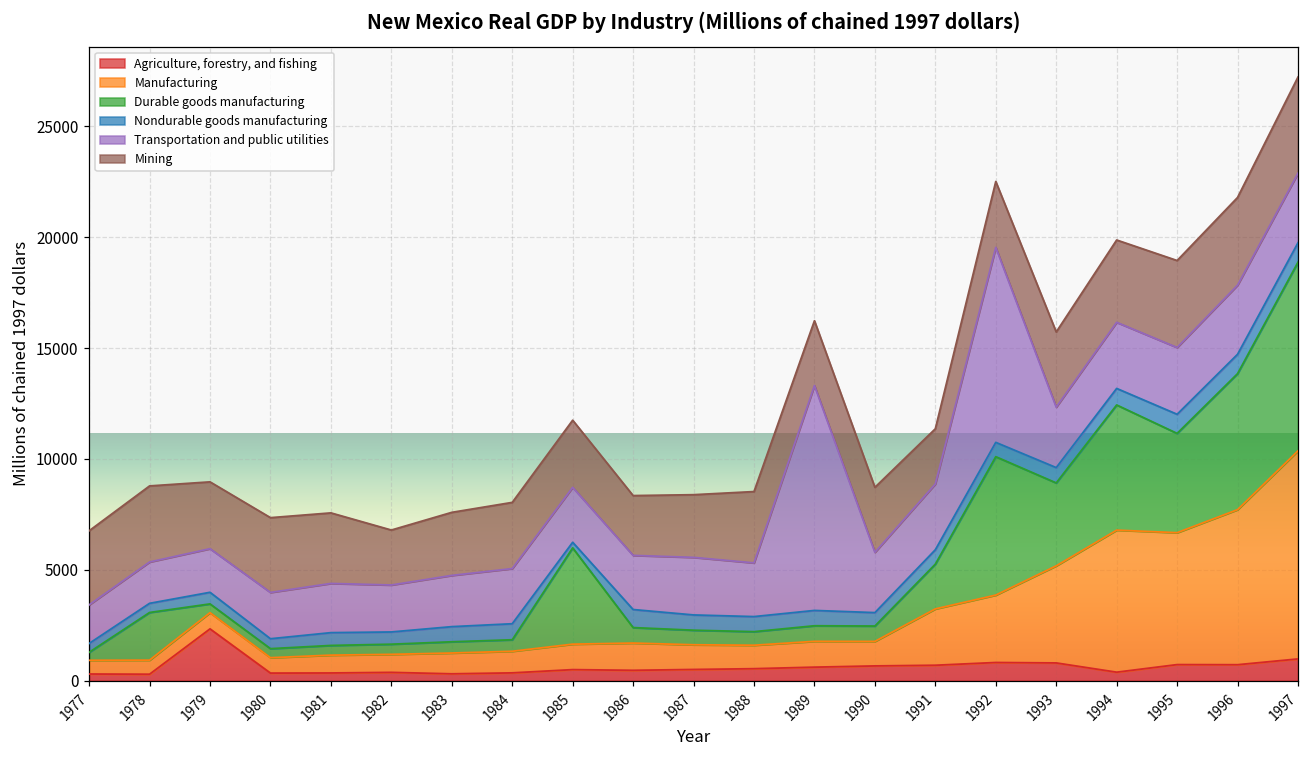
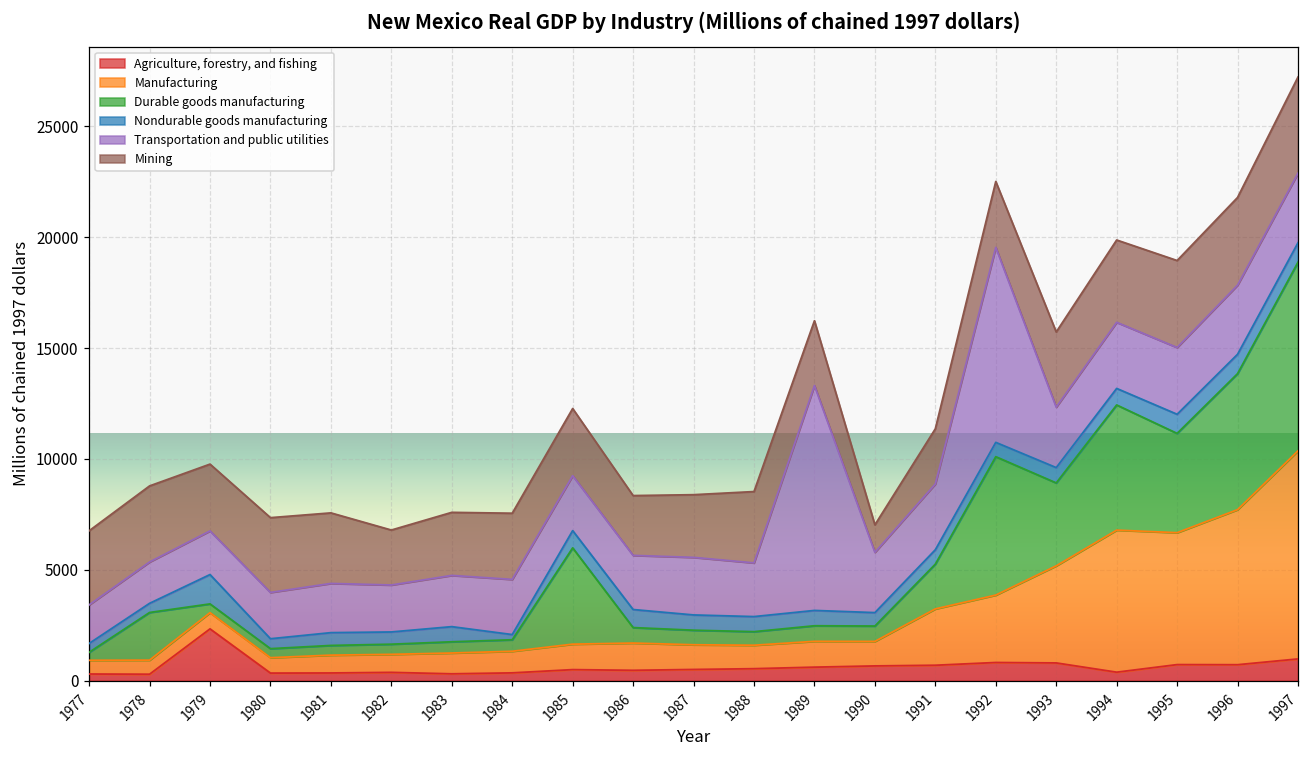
  {
    "Agriculture, forestry, and fishing": {
      "1977": 300,
      "1978": 300,
      "1979": 2300,
      "1980": 300,
      "1981": 300,
      "1982": 400,
      "1983": 300,
      "1984": 400,
      "1985": 500,
      "1986": 500,
      "1987": 500,
      "1988": 500,
      "1989": 600,
      "1990": 700,
      "1991": 700,
      "1992": 800,
      "1993": 800,
      "1994": 400,
      "1995": 700,
      "1996": 700,
      "1997": 1000
    },
    "Manufacturing": {
      "1977": 600,
      "1978": 600,
      "1979": 700,
      "1980": 700,
      "1981": 800,
      "1982": 800,
      "1983": 900,
      "1984": 1000,
      "1985": 1100,
      "1986": 1200,
      "1987": 1100,
      "1988": 1100,
      "1989": 1200,
      "1990": 1100,
      "1991": 2500,
      "1992": 3000,
      "1993": 4400,
      "1994": 6400,
      "1995": 6000,
      "1996": 7000,
      "1997": 9400
    },
    "Durable goods manufacturing": {
      "1977": 400,
      "1978": 2100,
      "1979": 400,
      "1980": 400,
      "1981": 400,
      "1982": 500,
      "1983": 500,
      "1984": 500,
      "1985": 4300,
      "1986": 700,
      "1987": 700,
      "1988": 600,
      "1989": 700,
      "1990": 700,
      "1991": 2000,
      "1992": 6200,
      "1993": 3700,
      "1994": 5600,
      "1995": 4500,
      "1996": 6100,
      "1997": 8500
    },
    "Nondurable goods manufacturing": {
      "1977": 400,
      "1978": 400,
-     "1979": 500,
+     "1979": 1300,
      "1980": 400,
      "1981": 600,
      "1982": 600,
      "1983": 700,
-     "1984": 700,
-     "1985": 300,
+     "1984": 200,
+     "1985": 800,
      "1986": 800,
      "1987": 700,
      "1988": 700,
      "1989": 700,
      "1990": 600,
      "1991": 600,
      "1992": 600,
      "1993": 700,
      "1994": 700,
      "1995": 900,
      "1996": 900,
      "1997": 900
    },
    "Transportation and public utilities": {
      "1977": 1700,
      "1978": 1900,
      "1979": 2000,
      "1980": 2100,
      "1981": 2200,
      "1982": 2100,
      "1983": 2300,
      "1984": 2500,
      "1985": 2500,
      "1986": 2400,
      "1987": 2600,
      "1988": 2400,
      "1989": 10100,
      "1990": 2700,
      "1991": 3000,
      "1992": 8800,
      "1993": 2700,
      "1994": 3000,
      "1995": 3000,
      "1996": 3100,
      "1997": 3100
    },
    "Mining": {
      "1977": 3300,
      "1978": 3400,
      "1979": 3000,
      "1980": 3400,
      "1981": 3200,
      "1982": 2500,
      "1983": 2800,
      "1984": 3000,
      "1985": 3000,
      "1986": 2700,
      "1987": 2800,
      "1988": 3200,
      "1989": 2900,
-     "1990": 2900,
+     "1990": 1200,
      "1991": 2500,
      "1992": 3000,
      "1993": 3400,
      "1994": 3700,
      "1995": 3900,
      "1996": 4000,
      "1997": 4300
    }
  }
